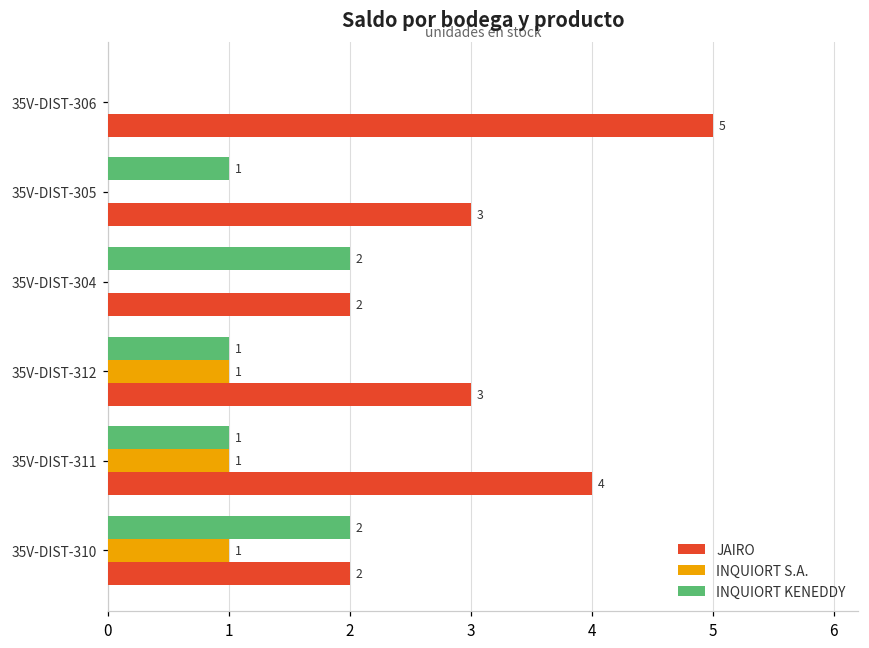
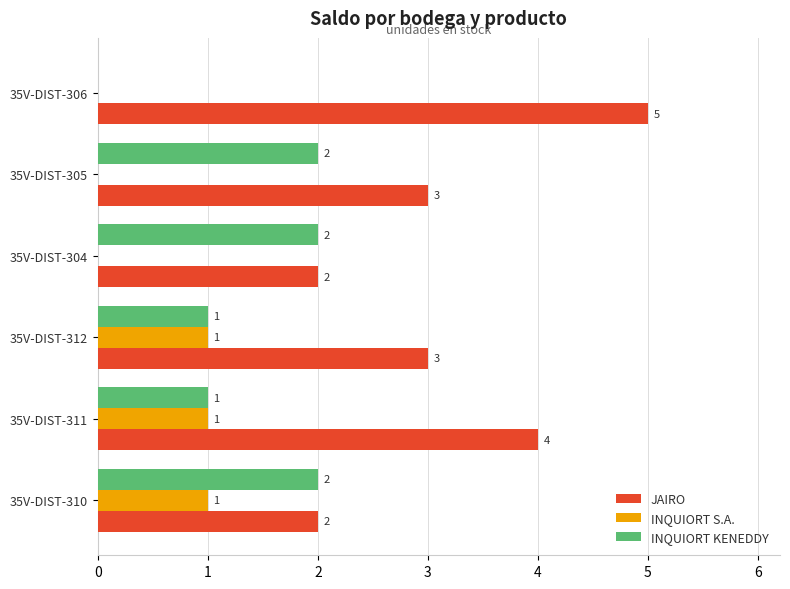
  {
    "JAIRO": {
      "35V-DIST-306": 5,
      "35V-DIST-305": 3,
      "35V-DIST-304": 2,
      "35V-DIST-312": 3,
      "35V-DIST-311": 4,
      "35V-DIST-310": 2
    },
    "INQUIORT S.A.": {
      "35V-DIST-312": 1,
      "35V-DIST-311": 1,
      "35V-DIST-310": 1
    },
    "INQUIORT KENEDDY": {
-     "35V-DIST-305": 1,
+     "35V-DIST-305": 2,
      "35V-DIST-304": 2,
      "35V-DIST-312": 1,
      "35V-DIST-311": 1,
      "35V-DIST-310": 2
    }
  }
